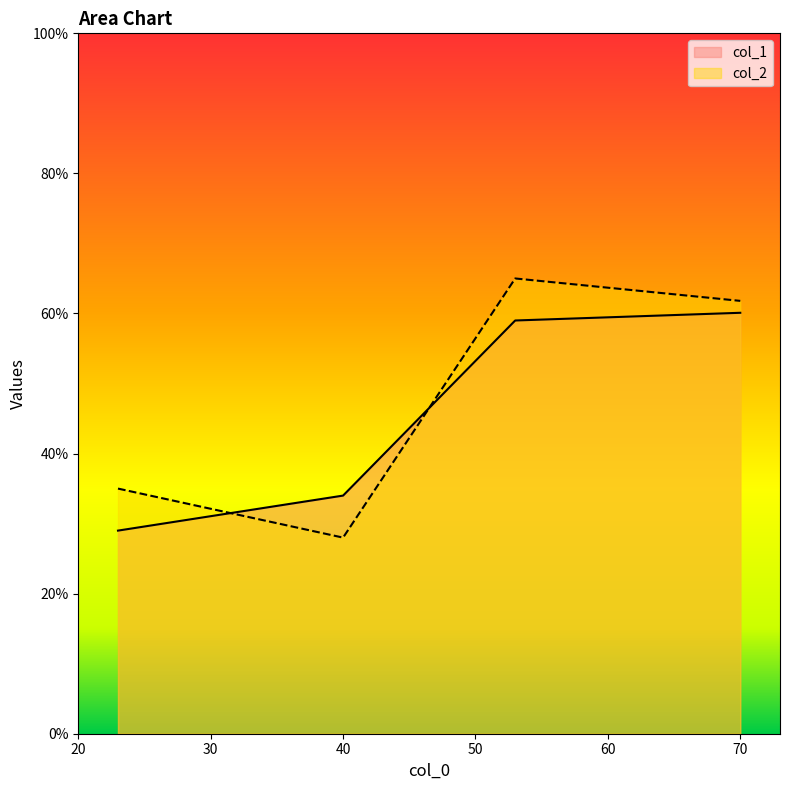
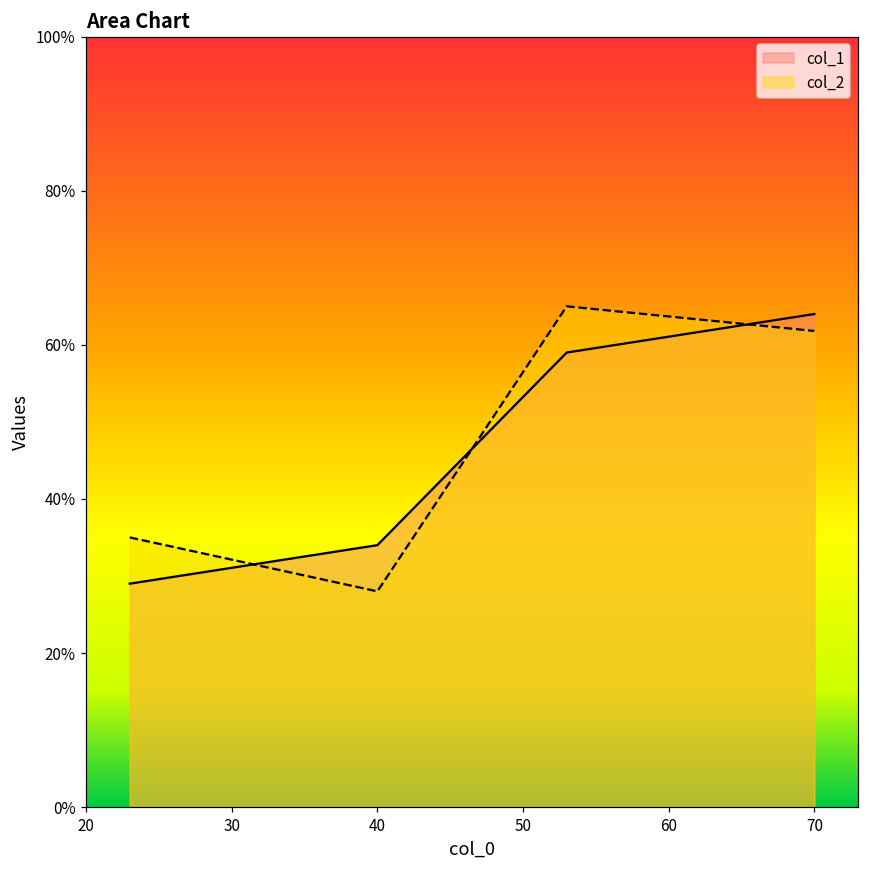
  {
    "col_1": {
      "40": "34%",
-     "70": "60%"
+     "70": "64%"
    },
    "col_2": {
      "40": "28%",
      "70": "62%"
    }
  }
